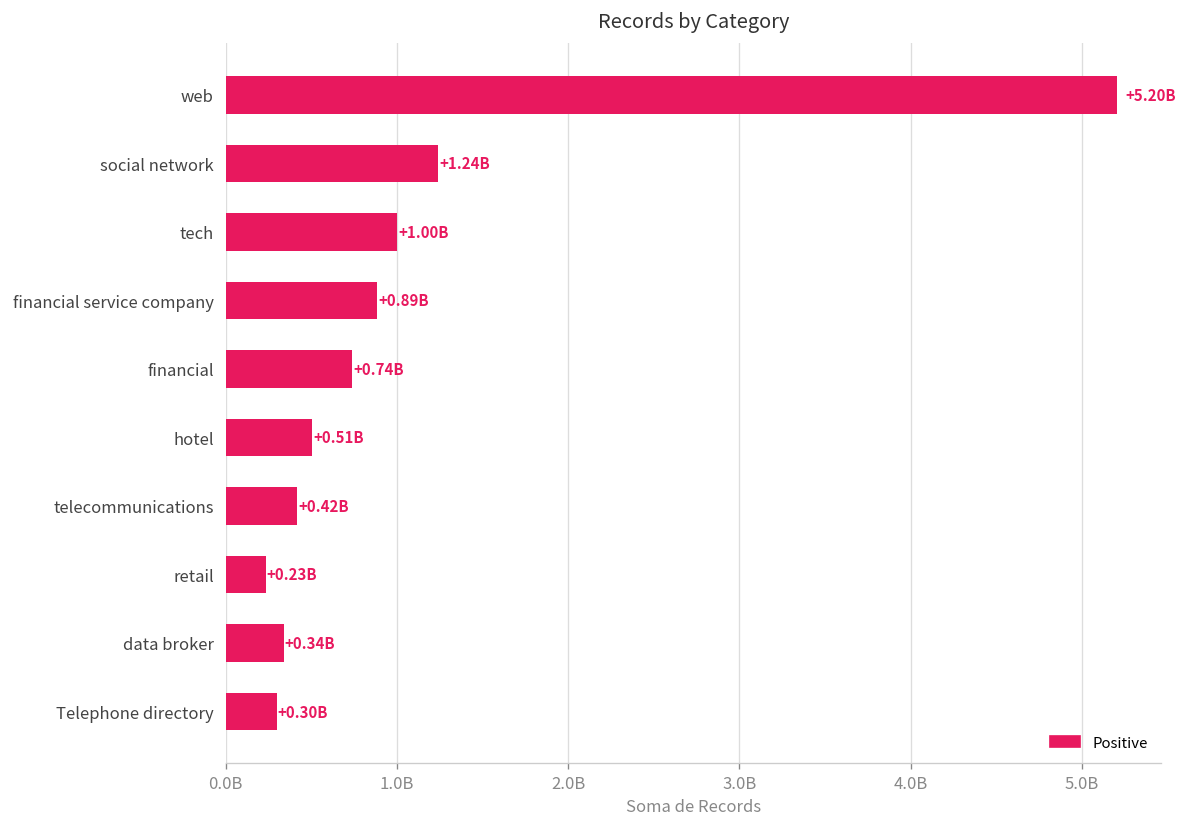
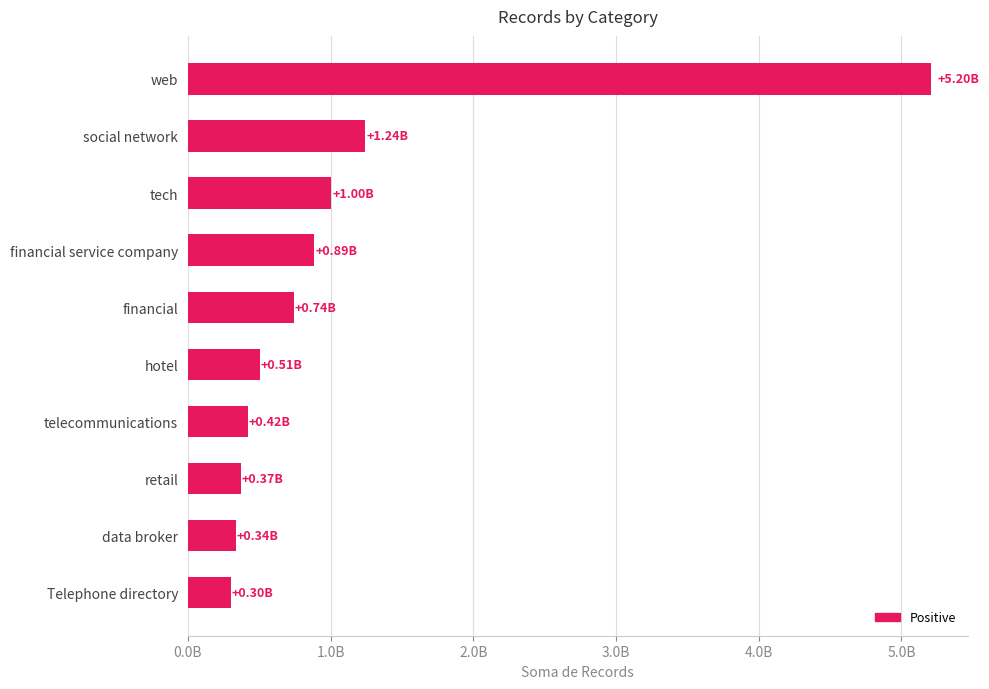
  {
    "web": "+5.20B",
    "social network": "+1.24B",
    "tech": "+1.00B",
    "financial service company": "+0.89B",
    "financial": "+0.74B",
    "hotel": "+0.51B",
    "telecommunications": "+0.42B",
-   "retail": "+0.23B",
+   "retail": "+0.37B",
    "data broker": "+0.34B",
    "Telephone directory": "+0.30B"
  }
